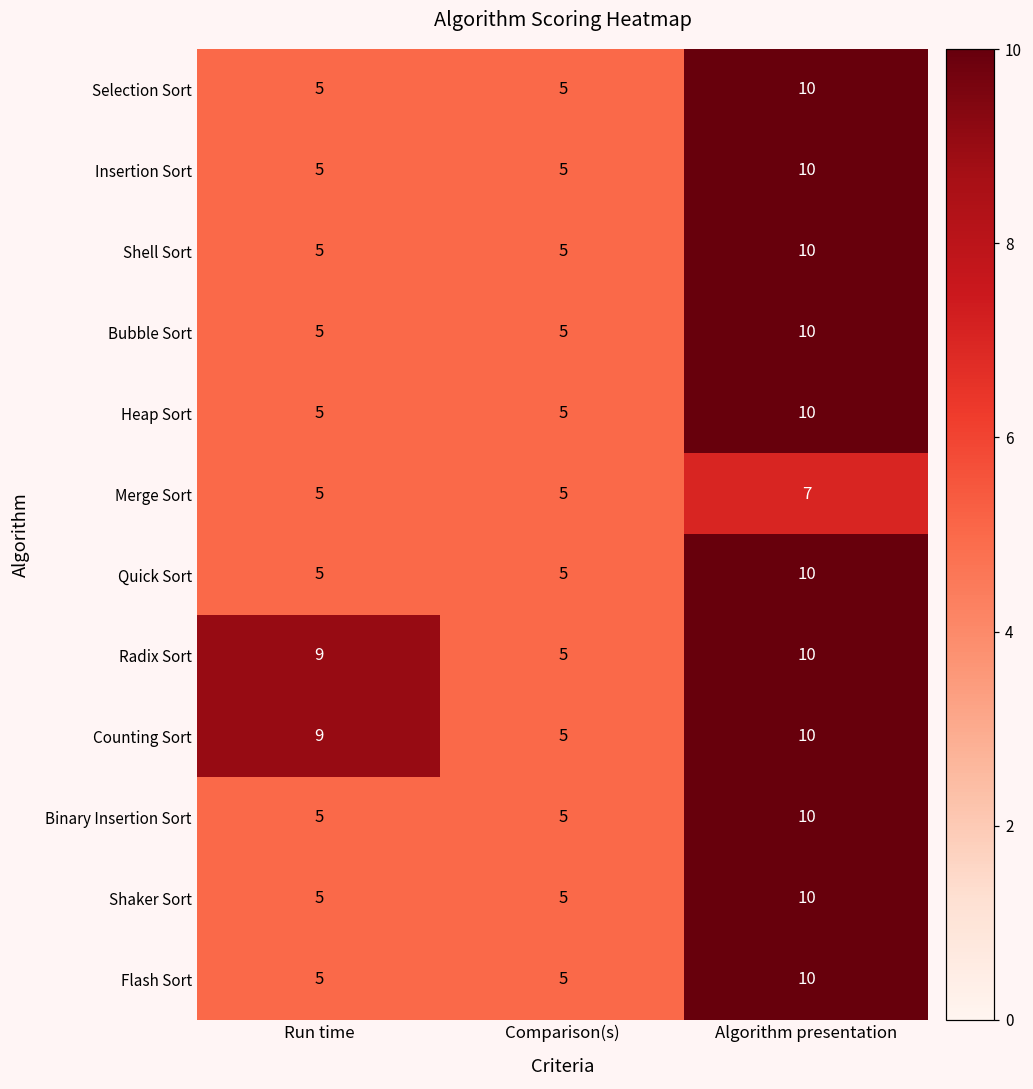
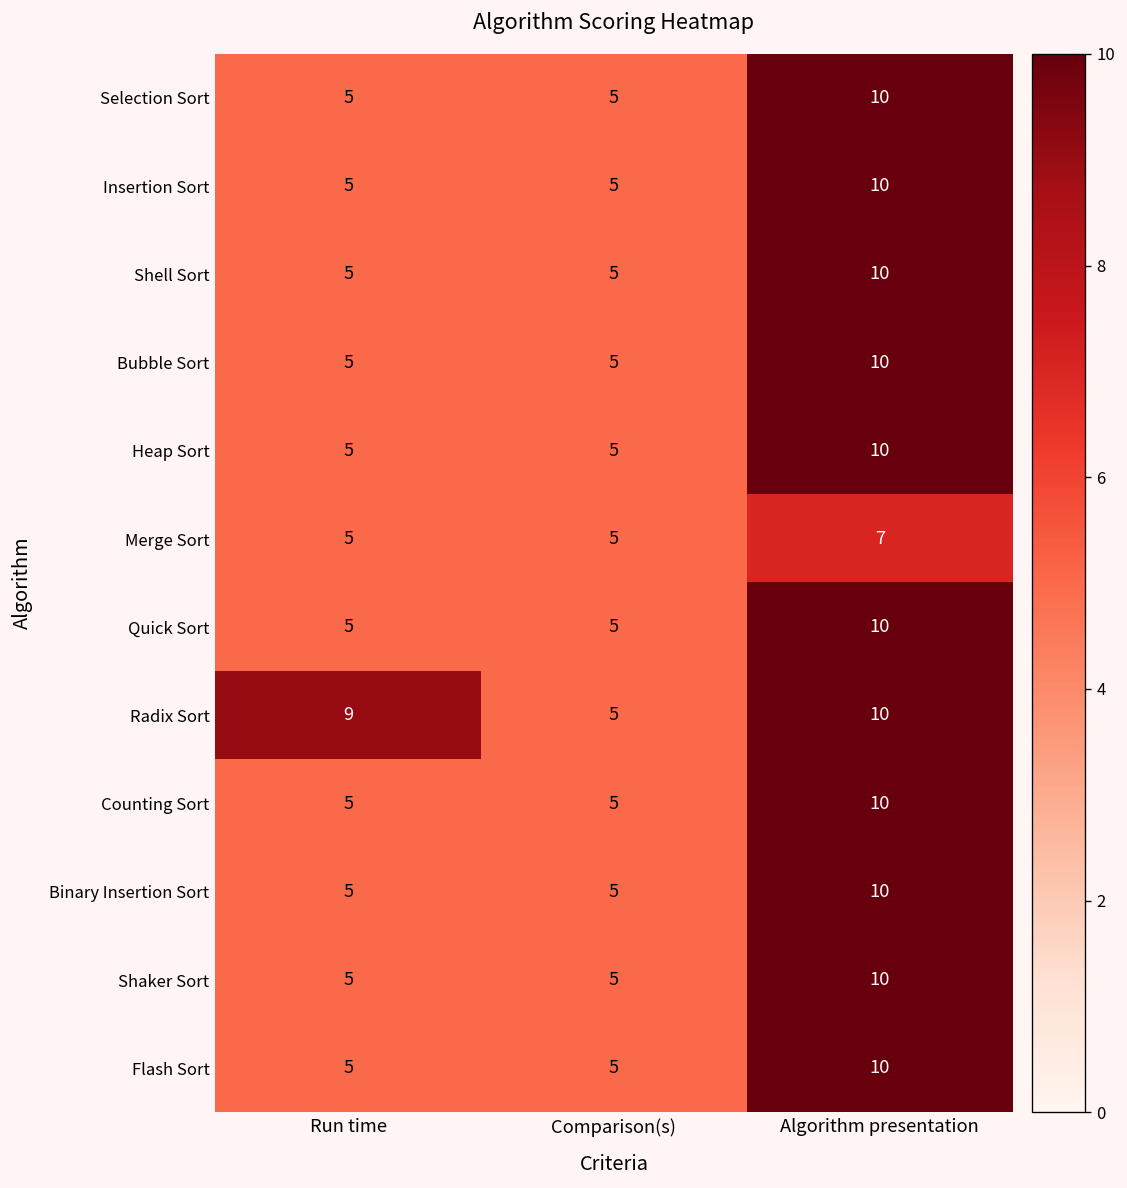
  {
    "Selection Sort": {
      "Run time": 5,
      "Comparison(s)": 5,
      "Algorithm presentation": 10
    },
    "Insertion Sort": {
      "Run time": 5,
      "Comparison(s)": 5,
      "Algorithm presentation": 10
    },
    "Shell Sort": {
      "Run time": 5,
      "Comparison(s)": 5,
      "Algorithm presentation": 10
    },
    "Bubble Sort": {
      "Run time": 5,
      "Comparison(s)": 5,
      "Algorithm presentation": 10
    },
    "Heap Sort": {
      "Run time": 5,
      "Comparison(s)": 5,
      "Algorithm presentation": 10
    },
    "Merge Sort": {
      "Run time": 5,
      "Comparison(s)": 5,
      "Algorithm presentation": 7
    },
    "Quick Sort": {
      "Run time": 5,
      "Comparison(s)": 5,
      "Algorithm presentation": 10
    },
    "Radix Sort": {
      "Run time": 9,
      "Comparison(s)": 5,
      "Algorithm presentation": 10
    },
    "Counting Sort": {
-     "Run time": 9,
+     "Run time": 5,
      "Comparison(s)": 5,
      "Algorithm presentation": 10
    },
    "Binary Insertion Sort": {
      "Run time": 5,
      "Comparison(s)": 5,
      "Algorithm presentation": 10
    },
    "Shaker Sort": {
      "Run time": 5,
      "Comparison(s)": 5,
      "Algorithm presentation": 10
    },
    "Flash Sort": {
      "Run time": 5,
      "Comparison(s)": 5,
      "Algorithm presentation": 10
    }
  }
